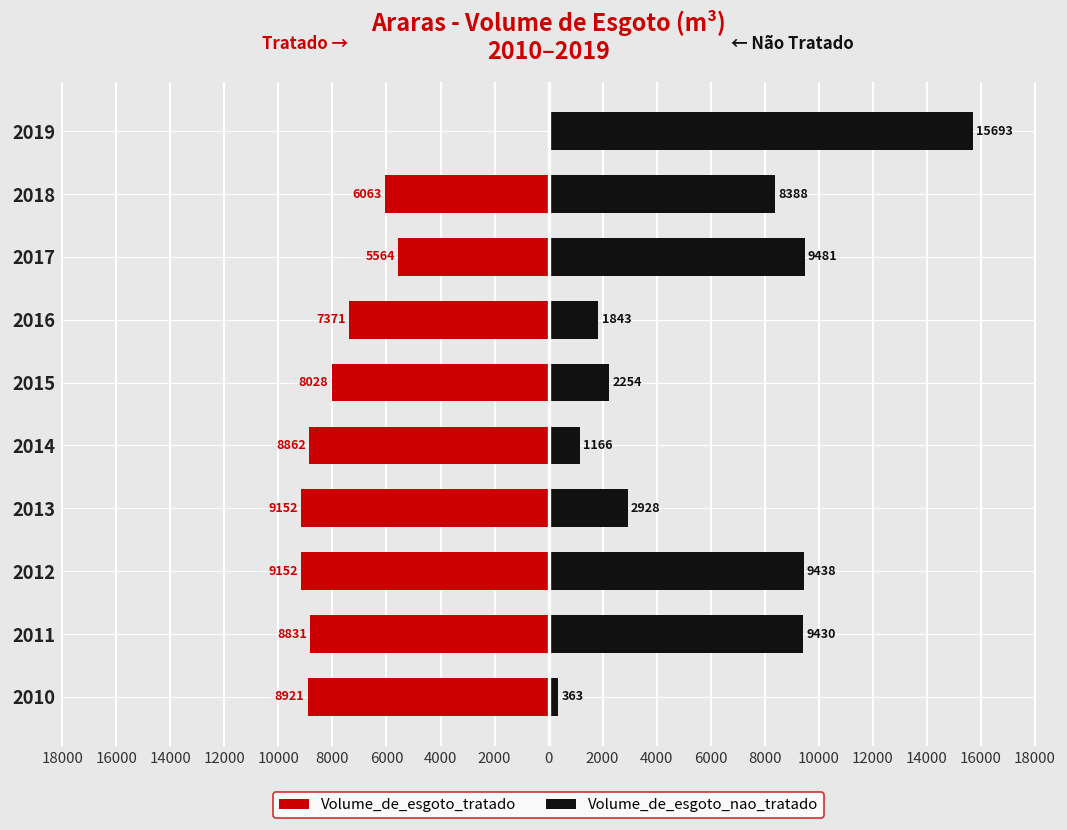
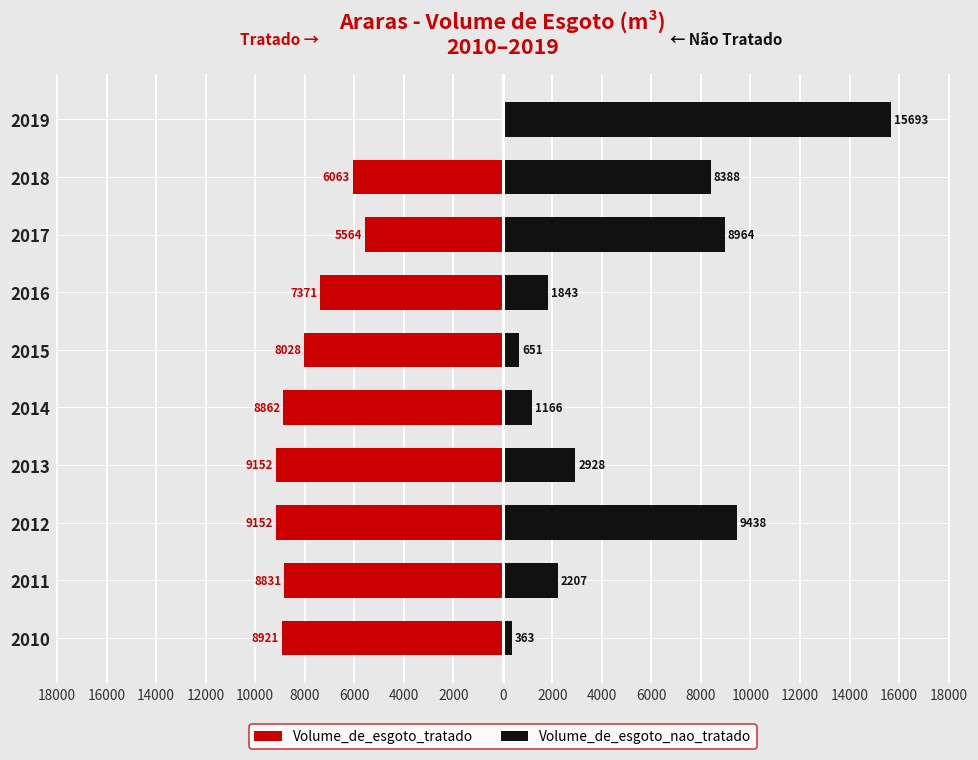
  {
    "Volume_de_esgoto_nao_tratado": {
      "2019": 15693,
      "2018": 8388,
-     "2017": 9481,
+     "2017": 8964,
      "2016": 1843,
-     "2015": 2254,
+     "2015": 651,
      "2014": 1166,
      "2013": 2928,
      "2012": 9438,
-     "2011": 9430,
+     "2011": 2207,
      "2010": 363
    }
  }
